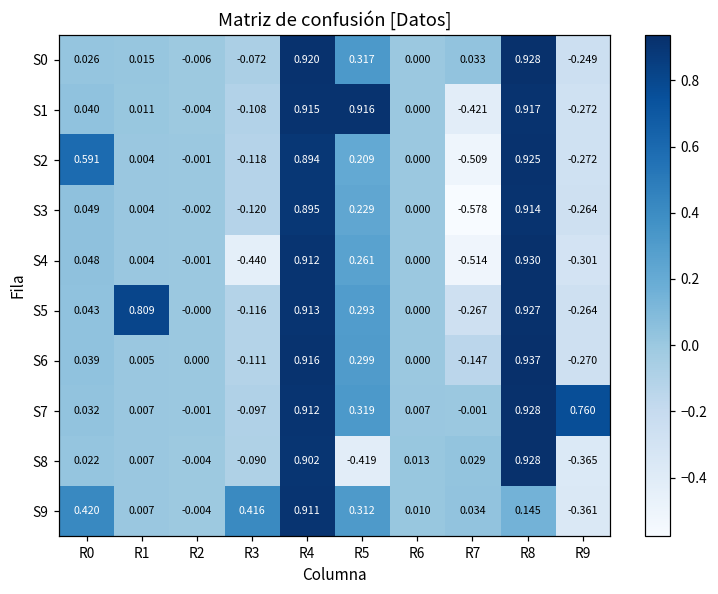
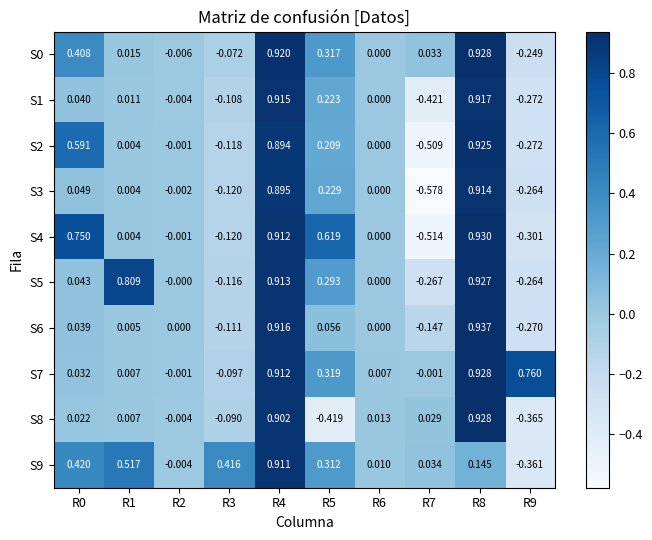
  {
    "S0": {
-     "R0": 0.026,
+     "R0": 0.408,
      "R1": 0.015,
      "R2": -0.006,
      "R3": -0.072,
      "R4": 0.920,
      "R5": 0.317,
      "R6": 0.000,
      "R7": 0.033,
      "R8": 0.928,
      "R9": -0.249
    },
    "S1": {
      "R0": 0.040,
      "R1": 0.011,
      "R2": -0.004,
      "R3": -0.108,
      "R4": 0.915,
-     "R5": 0.916,
+     "R5": 0.223,
      "R6": 0.000,
      "R7": -0.421,
      "R8": 0.917,
      "R9": -0.272
    },
    "S2": {
      "R0": 0.591,
      "R1": 0.004,
      "R2": -0.001,
      "R3": -0.118,
      "R4": 0.894,
      "R5": 0.209,
      "R6": 0.000,
      "R7": -0.509,
      "R8": 0.925,
      "R9": -0.272
    },
    "S3": {
      "R0": 0.049,
      "R1": 0.004,
      "R2": -0.002,
      "R3": -0.120,
      "R4": 0.895,
      "R5": 0.229,
      "R6": 0.000,
      "R7": -0.578,
      "R8": 0.914,
      "R9": -0.264
    },
    "S4": {
-     "R0": 0.048,
+     "R0": 0.750,
      "R1": 0.004,
      "R2": -0.001,
-     "R3": -0.440,
+     "R3": -0.120,
      "R4": 0.912,
-     "R5": 0.261,
+     "R5": 0.619,
      "R6": 0.000,
      "R7": -0.514,
      "R8": 0.930,
      "R9": -0.301
    },
    "S5": {
      "R0": 0.043,
      "R1": 0.809,
      "R2": -0.000,
      "R3": -0.116,
      "R4": 0.913,
      "R5": 0.293,
      "R6": 0.000,
      "R7": -0.267,
      "R8": 0.927,
      "R9": -0.264
    },
    "S6": {
      "R0": 0.039,
      "R1": 0.005,
      "R2": 0.000,
      "R3": -0.111,
      "R4": 0.916,
-     "R5": 0.299,
+     "R5": 0.056,
      "R6": 0.000,
      "R7": -0.147,
      "R8": 0.937,
      "R9": -0.270
    },
    "S7": {
      "R0": 0.032,
      "R1": 0.007,
      "R2": -0.001,
      "R3": -0.097,
      "R4": 0.912,
      "R5": 0.319,
      "R6": 0.007,
      "R7": -0.001,
      "R8": 0.928,
      "R9": 0.760
    },
    "S8": {
      "R0": 0.022,
      "R1": 0.007,
      "R2": -0.004,
      "R3": -0.090,
      "R4": 0.902,
      "R5": -0.419,
      "R6": 0.013,
      "R7": 0.029,
      "R8": 0.928,
      "R9": -0.365
    },
    "S9": {
      "R0": 0.420,
-     "R1": 0.007,
+     "R1": 0.517,
      "R2": -0.004,
      "R3": 0.416,
      "R4": 0.911,
      "R5": 0.312,
      "R6": 0.010,
      "R7": 0.034,
      "R8": 0.145,
      "R9": -0.361
    }
  }
